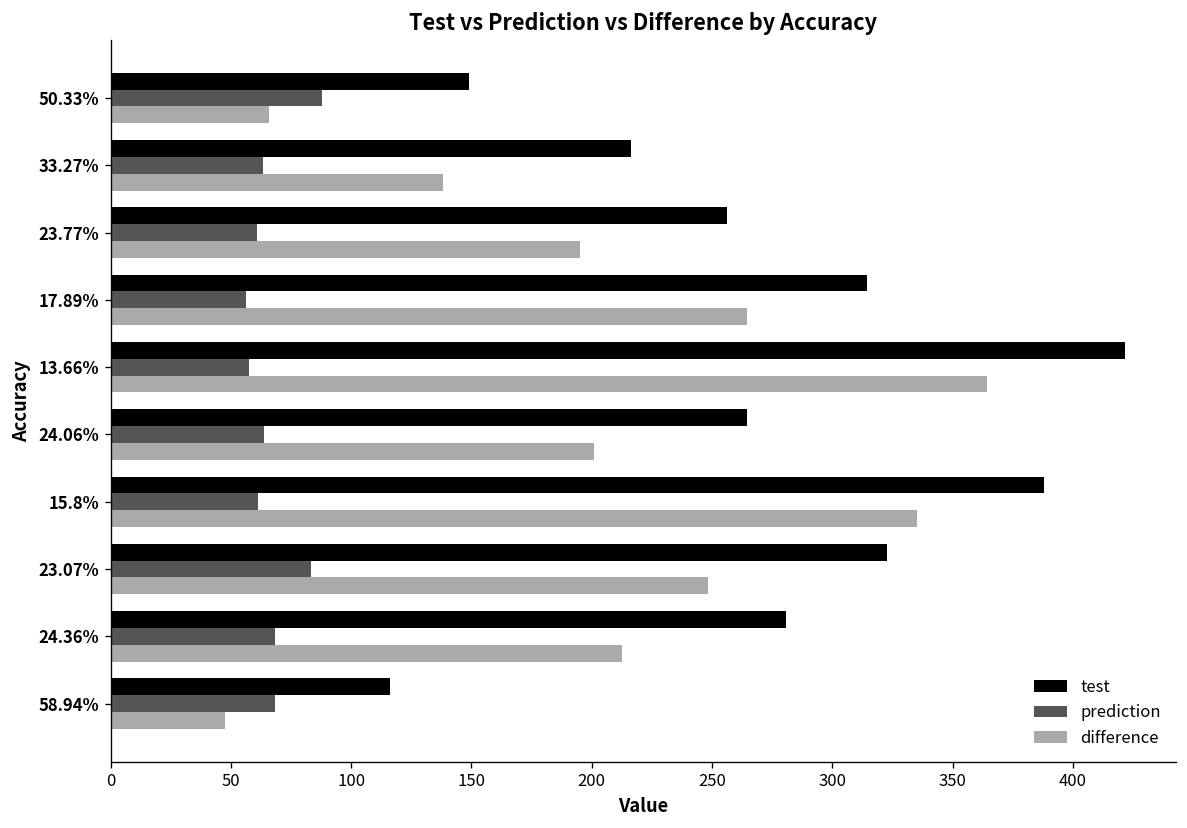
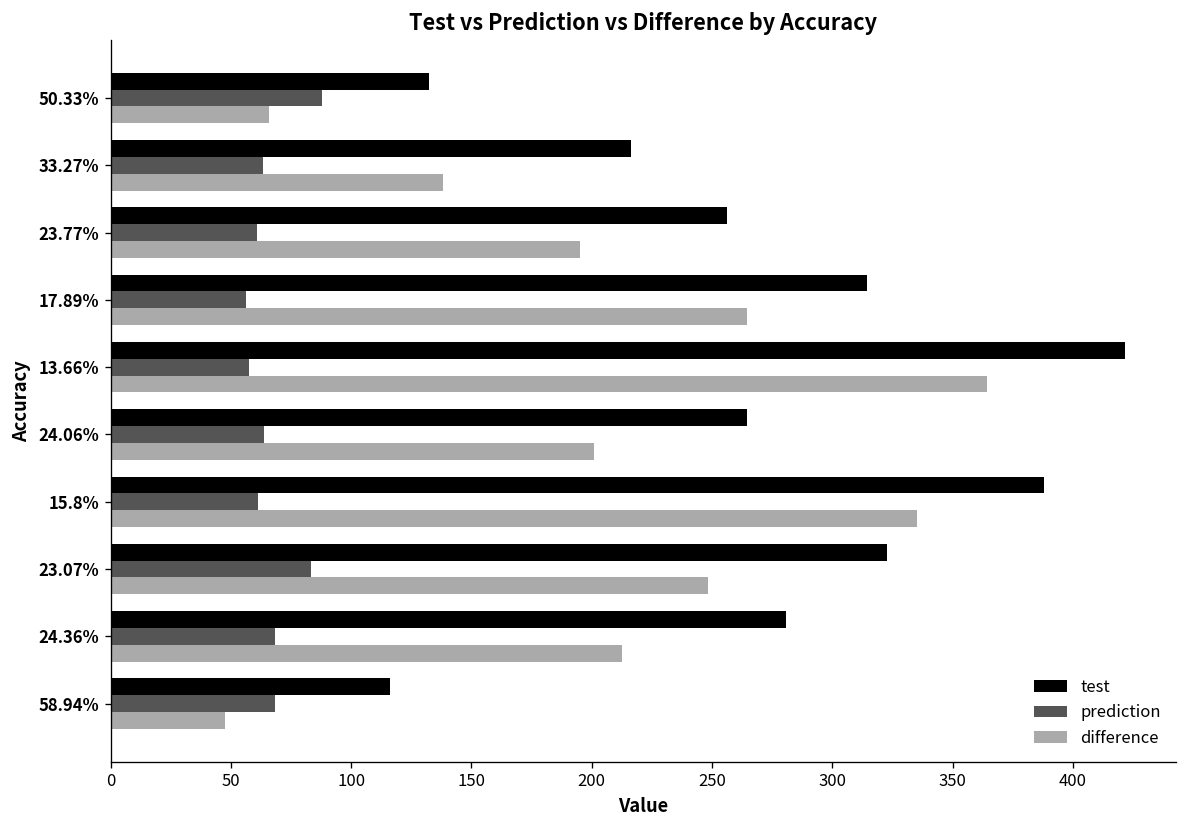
  {
    "test": {
-     "50.33%": 149,
+     "50.33%": 132,
      "33.27%": 216,
      "23.77%": 256,
      "17.89%": 314,
      "13.66%": 422,
      "24.06%": 265,
      "15.8%": 388,
      "23.07%": 323,
      "24.36%": 281,
      "58.94%": 116
    },
    "prediction": {
      "50.33%": 88,
      "33.27%": 63,
      "23.77%": 61,
      "17.89%": 56,
      "13.66%": 58,
      "24.06%": 64,
      "15.8%": 61,
      "23.07%": 83,
      "24.36%": 68,
      "58.94%": 68
    },
    "difference": {
      "50.33%": 66,
      "33.27%": 138,
      "23.77%": 195,
      "17.89%": 265,
      "13.66%": 364,
      "24.06%": 201,
      "15.8%": 335,
      "23.07%": 248,
      "24.36%": 212,
      "58.94%": 48
    }
  }
